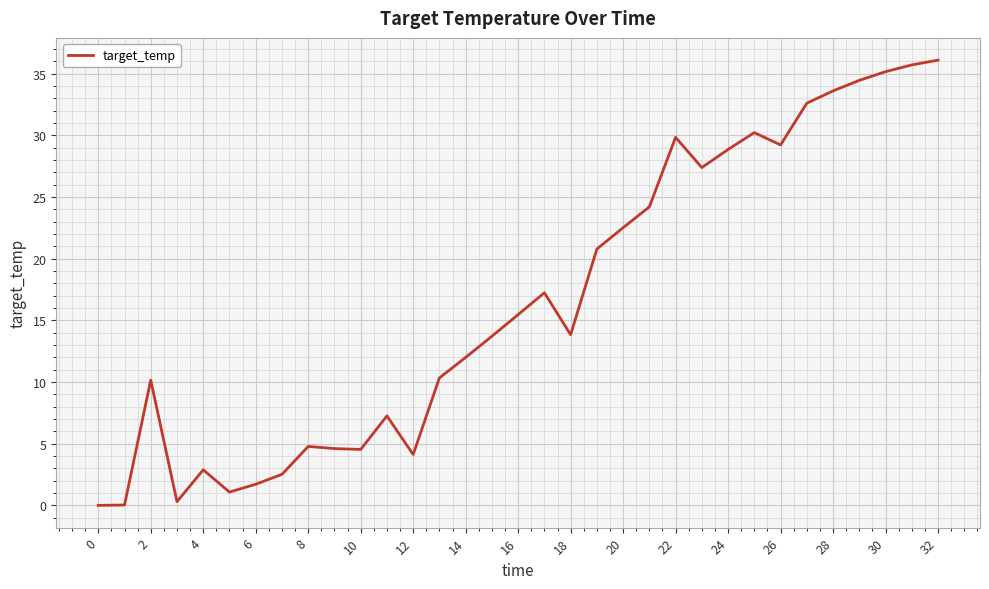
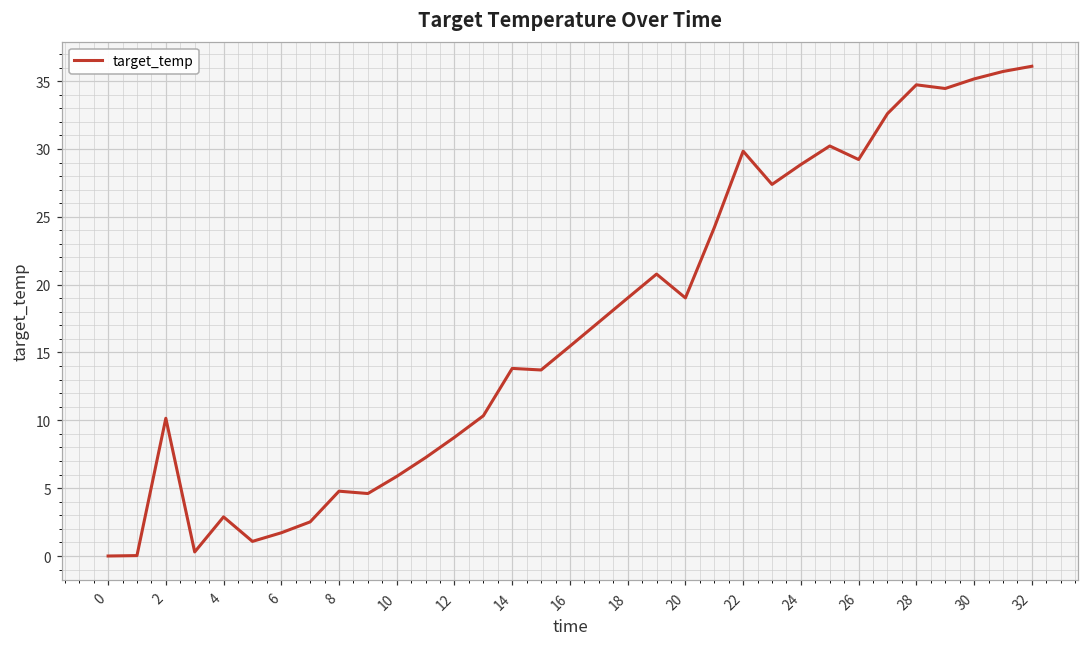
  {
    "0": 0.0,
    "2": 10.2,
    "4": 2.9,
    "6": 1.7,
    "8": 4.8,
-   "10": 4.5,
-   "12": 4.1,
-   "14": 12.0,
+   "10": 5.9,
+   "12": 8.7,
+   "14": 13.8,
    "16": 15.5,
-   "18": 13.8,
-   "20": 22.5,
+   "18": 19.0,
+   "20": 19.0,
    "22": 29.8,
    "24": 28.9,
    "26": 29.2,
-   "28": 33.6,
+   "28": 34.7,
    "30": 35.2,
    "32": 36.1
  }
